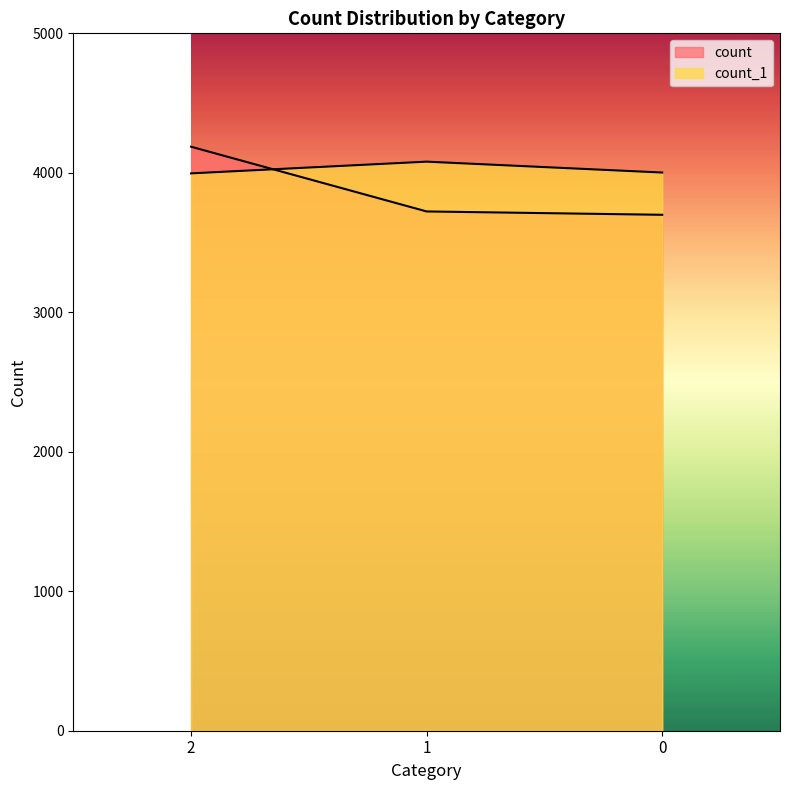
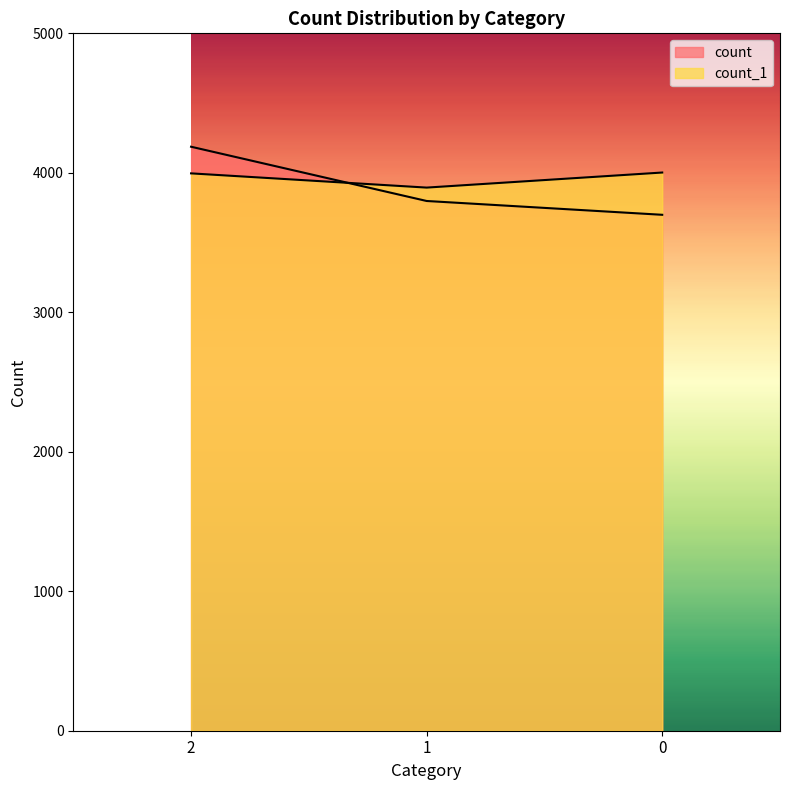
  {
    "count": {
      "2": 4190,
-     "1": 3720,
+     "1": 3800,
      "0": 3700
    },
    "count_1": {
      "2": 4000,
-     "1": 4080,
+     "1": 3890,
      "0": 4000
    }
  }
